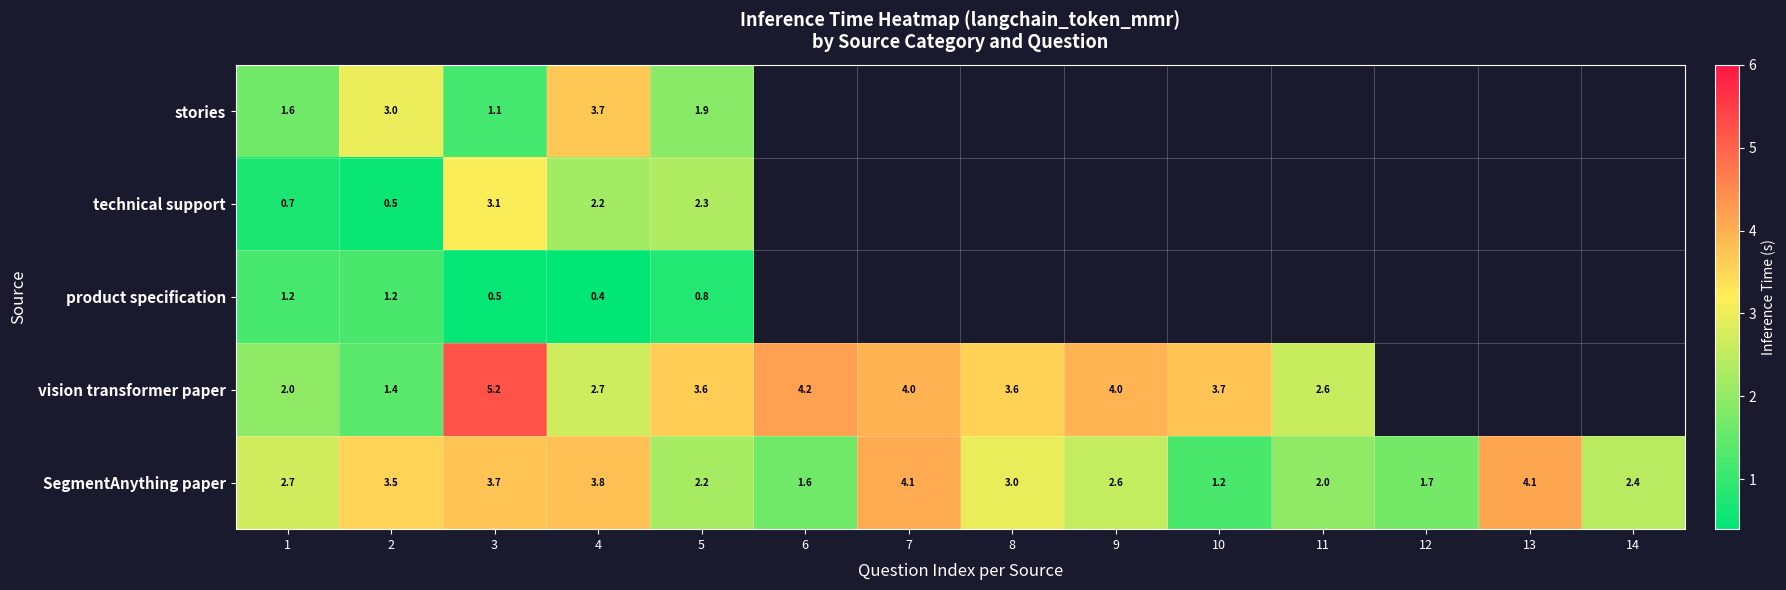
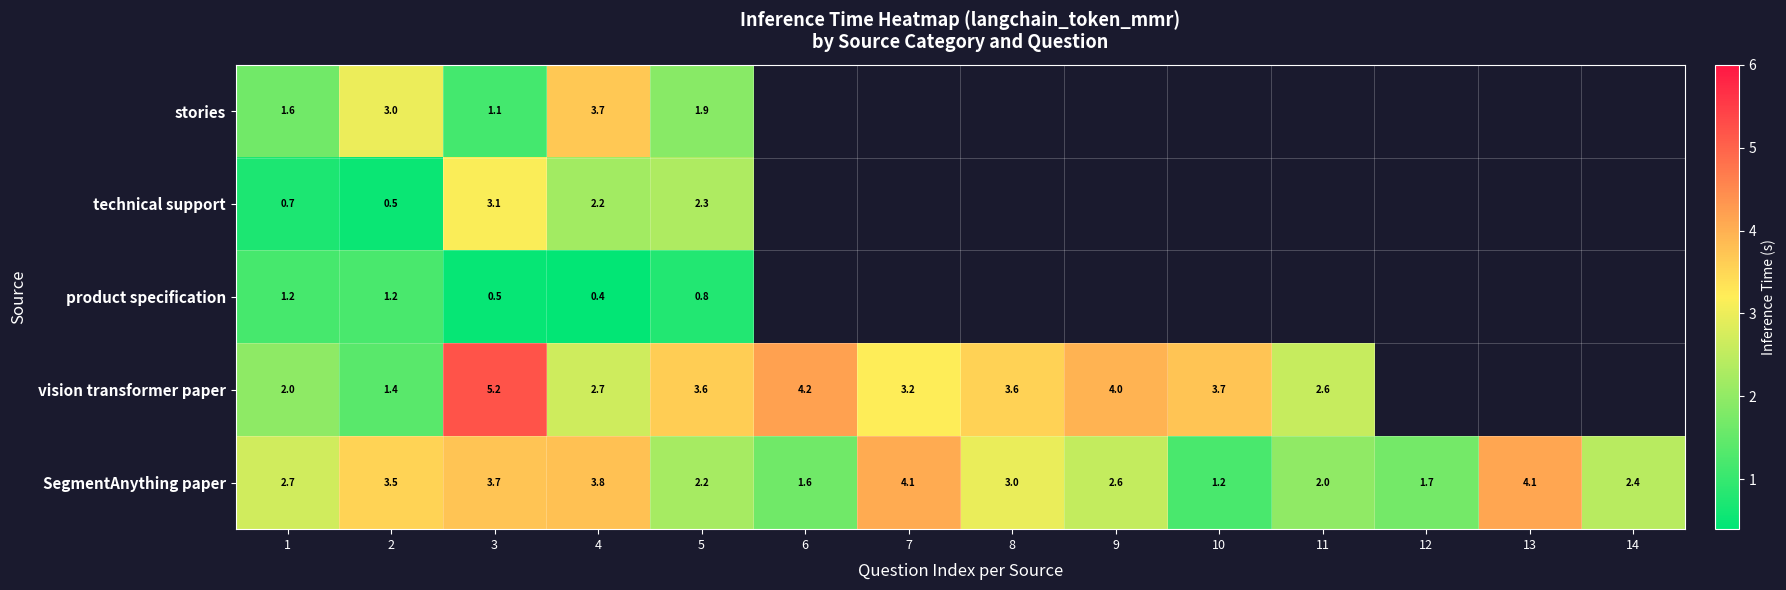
  {
    "stories": {
      "1": 1.6,
      "2": 3.0,
      "3": 1.1,
      "4": 3.7,
      "5": 1.9
    },
    "technical support": {
      "1": 0.7,
      "2": 0.5,
      "3": 3.1,
      "4": 2.2,
      "5": 2.3
    },
    "product specification": {
      "1": 1.2,
      "2": 1.2,
      "3": 0.5,
      "4": 0.4,
      "5": 0.8
    },
    "vision transformer paper": {
      "1": 2.0,
      "2": 1.4,
      "3": 5.2,
      "4": 2.7,
      "5": 3.6,
      "6": 4.2,
-     "7": 4.0,
+     "7": 3.2,
      "8": 3.6,
      "9": 4.0,
      "10": 3.7,
      "11": 2.6
    },
    "SegmentAnything paper": {
      "1": 2.7,
      "2": 3.5,
      "3": 3.7,
      "4": 3.8,
      "5": 2.2,
      "6": 1.6,
      "7": 4.1,
      "8": 3.0,
      "9": 2.6,
      "10": 1.2,
      "11": 2.0,
      "12": 1.7,
      "13": 4.1,
      "14": 2.4
    }
  }
